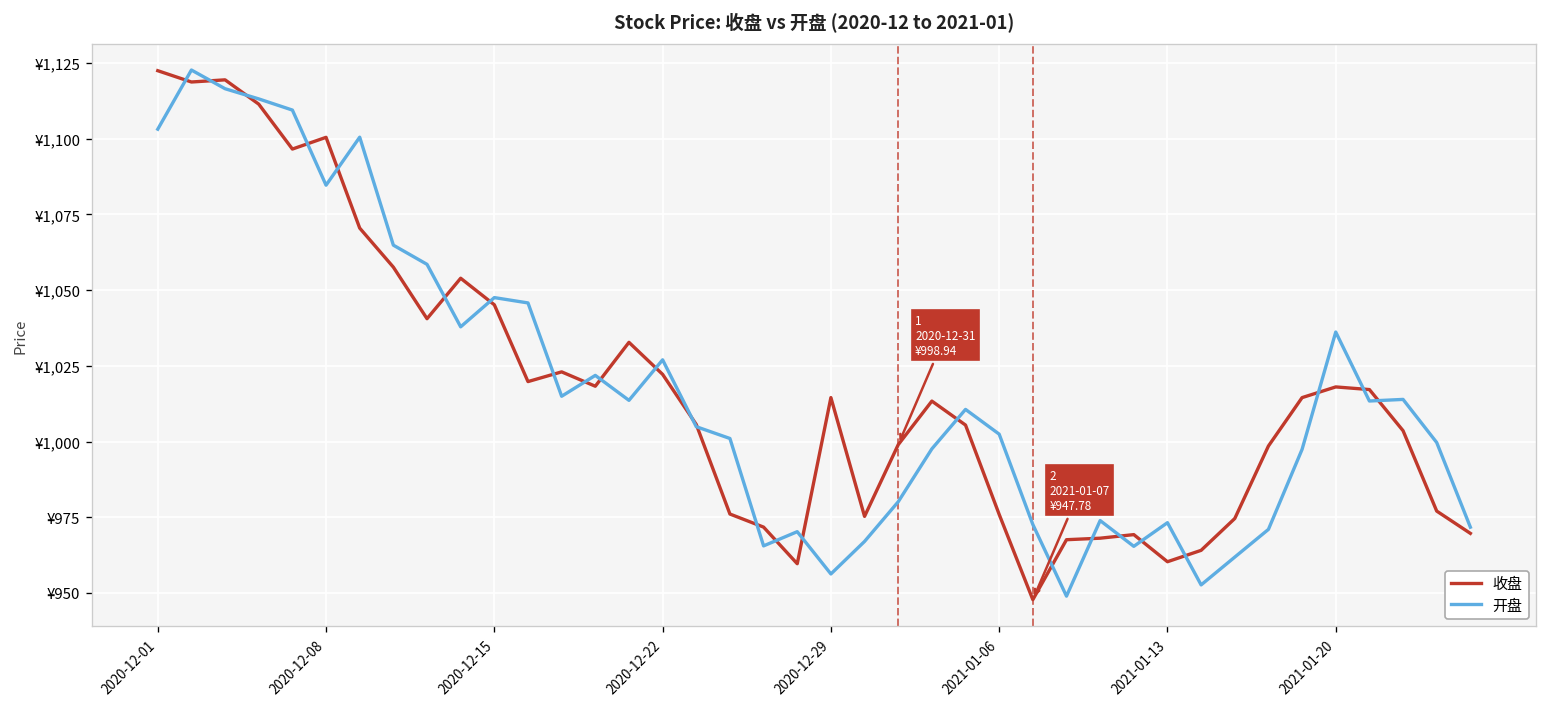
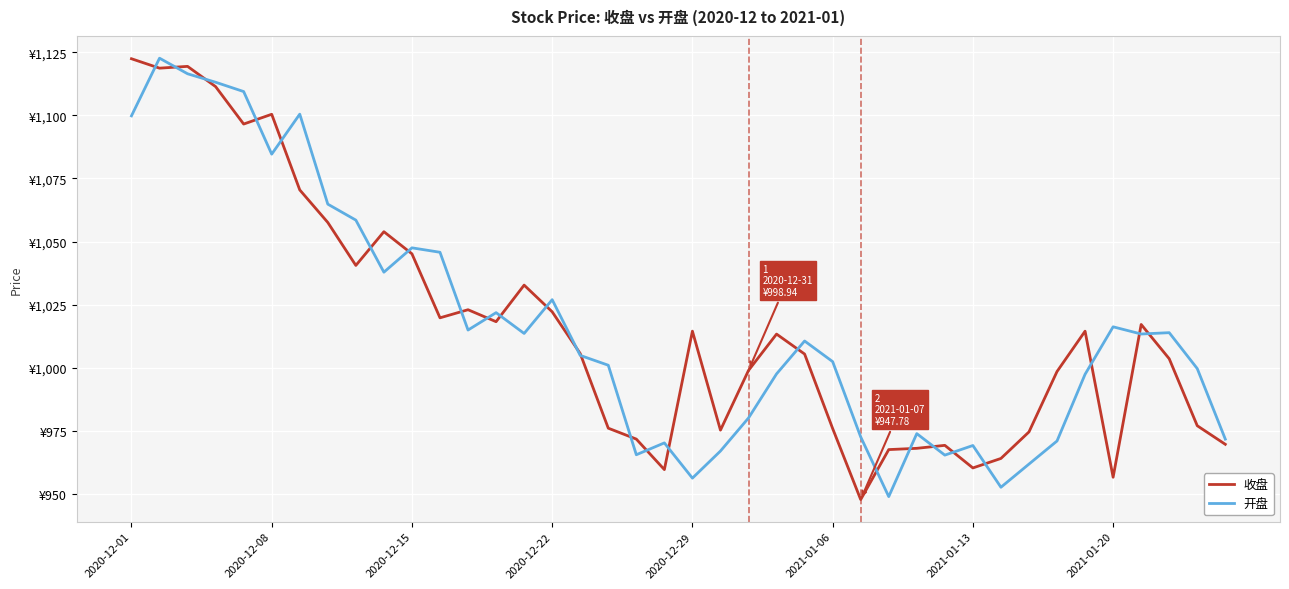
  {
    "收盘": {
      "2020-12-01": "¥1,122",
      "2020-12-08": "¥1,100",
      "2020-12-15": "¥1,045",
      "2020-12-22": "¥1,022",
      "2020-12-29": "¥1,015",
      "2021-01-06": "¥976",
      "2021-01-13": "¥960",
-     "2021-01-20": "¥1,018"
+     "2021-01-20": "¥957"
    },
    "开盘": {
-     "2020-12-01": "¥1,103",
+     "2020-12-01": "¥1,100",
      "2020-12-08": "¥1,085",
      "2020-12-15": "¥1,048",
      "2020-12-22": "¥1,027",
      "2020-12-29": "¥956",
      "2021-01-06": "¥1,002",
-     "2021-01-13": "¥973",
-     "2021-01-20": "¥1,036"
+     "2021-01-13": "¥969",
+     "2021-01-20": "¥1,016"
    }
  }
